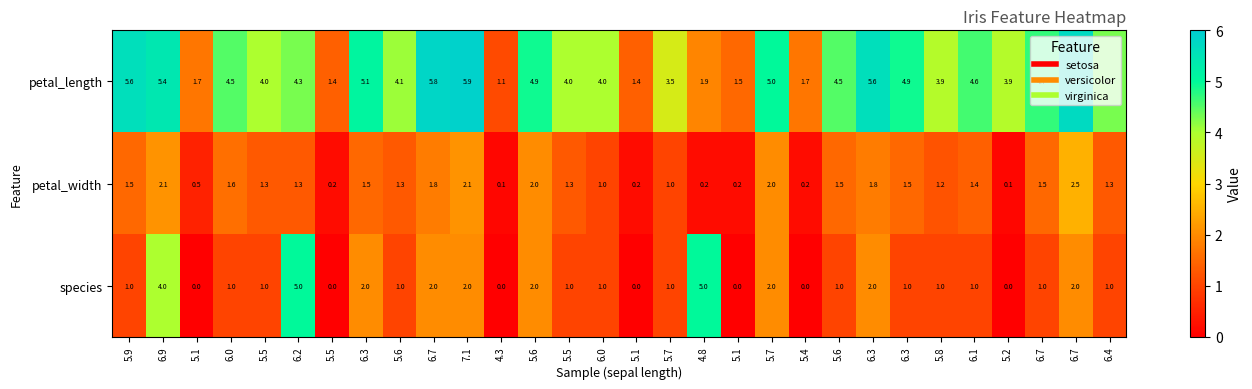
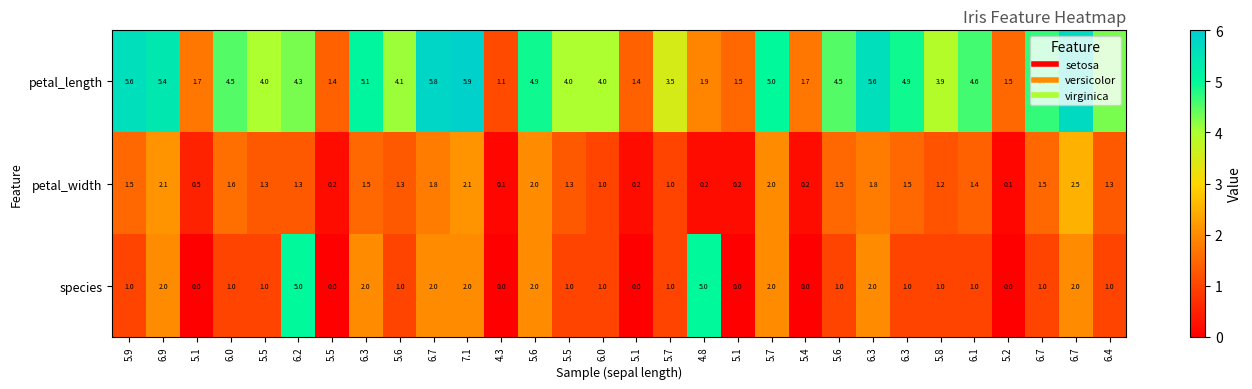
  {
    "petal_length": {
      "5.9": 5.6,
      "6.9": 5.4,
      "6.2": 4.3,
      "7.1": 5.9,
      "4.3": 1.1,
      "4.8": 1.9,
      "5.4": 1.7,
      "5.8": 3.9,
      "6.1": 4.6,
-     "5.2": 3.9
+     "5.2": 1.5
    },
    "petal_width": {
      "5.9": 1.5,
      "6.9": 2.1,
      "6.2": 1.3,
      "7.1": 2.1,
      "4.3": 0.1,
      "4.8": 0.2,
      "5.4": 0.2,
      "5.8": 1.2,
      "6.1": 1.4,
      "5.2": 0.1,
      "6.4": 1.3
    },
    "species": {
      "5.9": 1.0,
-     "6.9": 4.0,
+     "6.9": 2.0,
      "6.2": 5.0,
      "7.1": 2.0,
      "4.3": 0.0,
      "4.8": 5.0,
      "5.4": 0.0,
      "5.8": 1.0,
      "6.1": 1.0,
      "5.2": 0.0,
      "6.4": 1.0
    }
  }
